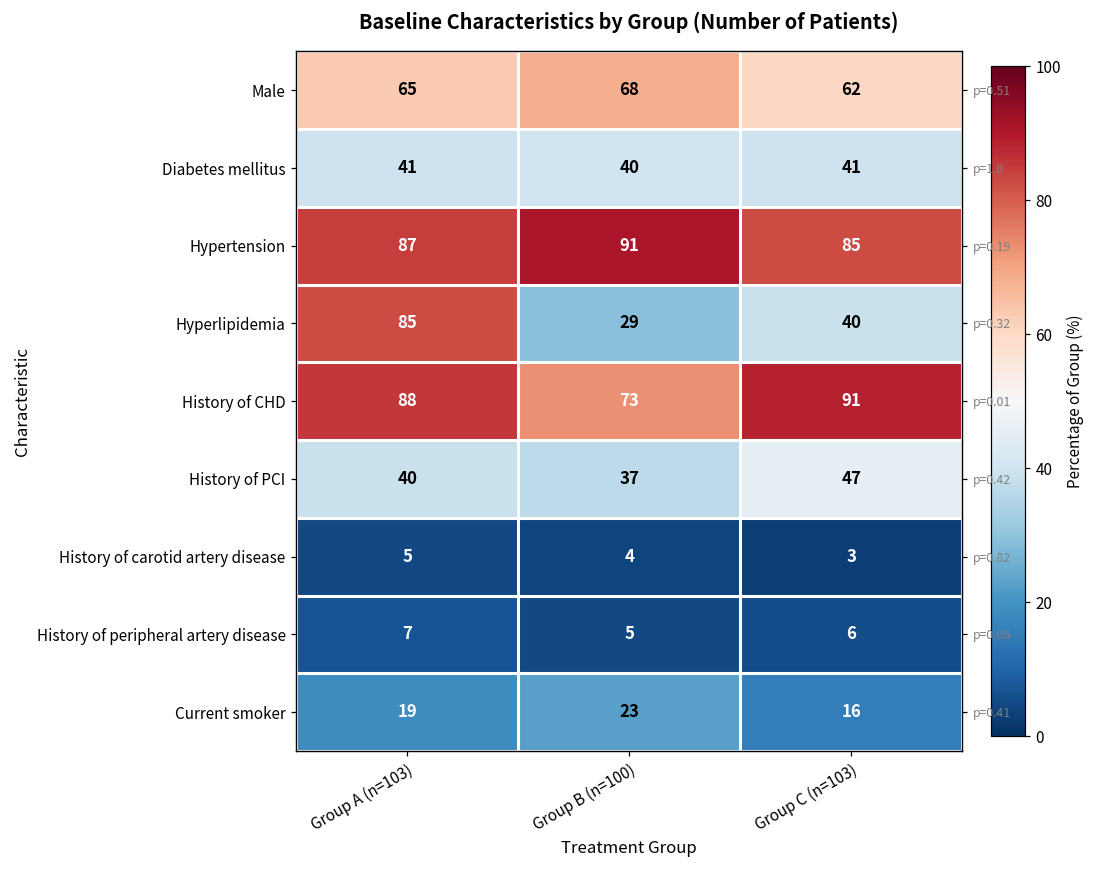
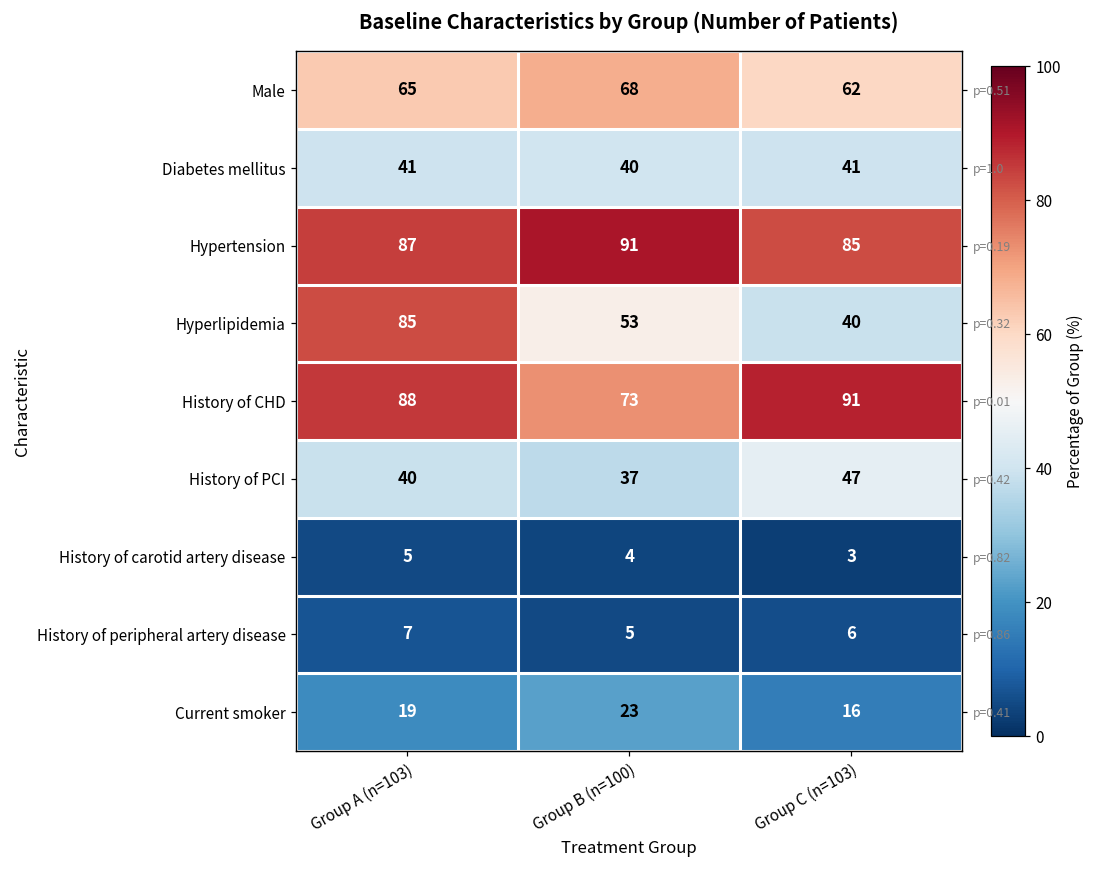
  {
    "Male": {
      "Group A (n=103)": 65,
      "Group B (n=100)": 68,
      "Group C (n=103)": 62
    },
    "Diabetes mellitus": {
      "Group A (n=103)": 41,
      "Group B (n=100)": 40,
      "Group C (n=103)": 41
    },
    "Hypertension": {
      "Group A (n=103)": 87,
      "Group B (n=100)": 91,
      "Group C (n=103)": 85
    },
    "Hyperlipidemia": {
      "Group A (n=103)": 85,
-     "Group B (n=100)": 29,
+     "Group B (n=100)": 53,
      "Group C (n=103)": 40
    },
    "History of CHD": {
      "Group A (n=103)": 88,
      "Group B (n=100)": 73,
      "Group C (n=103)": 91
    },
    "History of PCI": {
      "Group A (n=103)": 40,
      "Group B (n=100)": 37,
      "Group C (n=103)": 47
    },
    "History of carotid artery disease": {
      "Group A (n=103)": 5,
      "Group B (n=100)": 4,
      "Group C (n=103)": 3
    },
    "History of peripheral artery disease": {
      "Group A (n=103)": 7,
      "Group B (n=100)": 5,
      "Group C (n=103)": 6
    },
    "Current smoker": {
      "Group A (n=103)": 19,
      "Group B (n=100)": 23,
      "Group C (n=103)": 16
    }
  }
